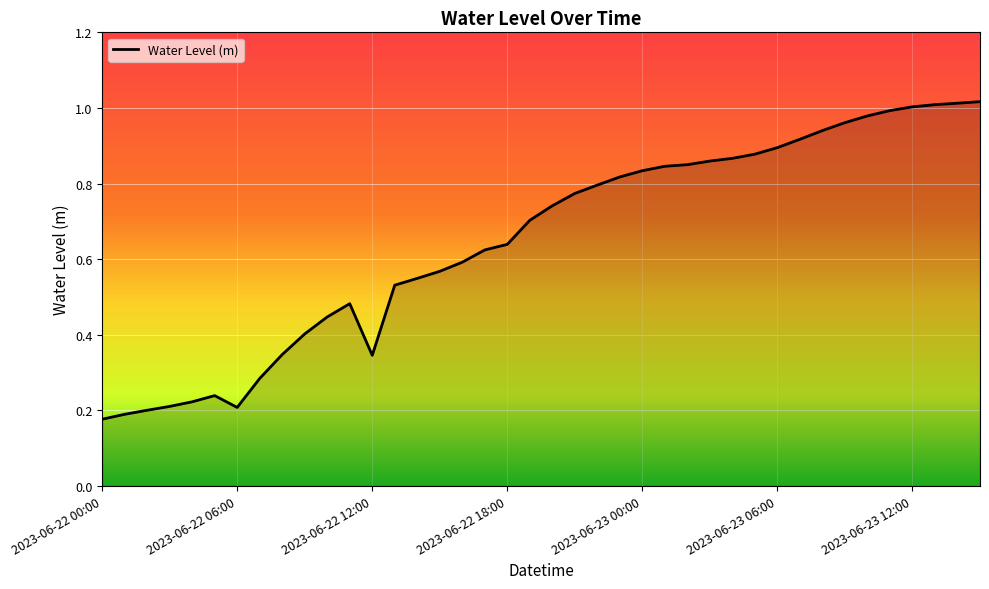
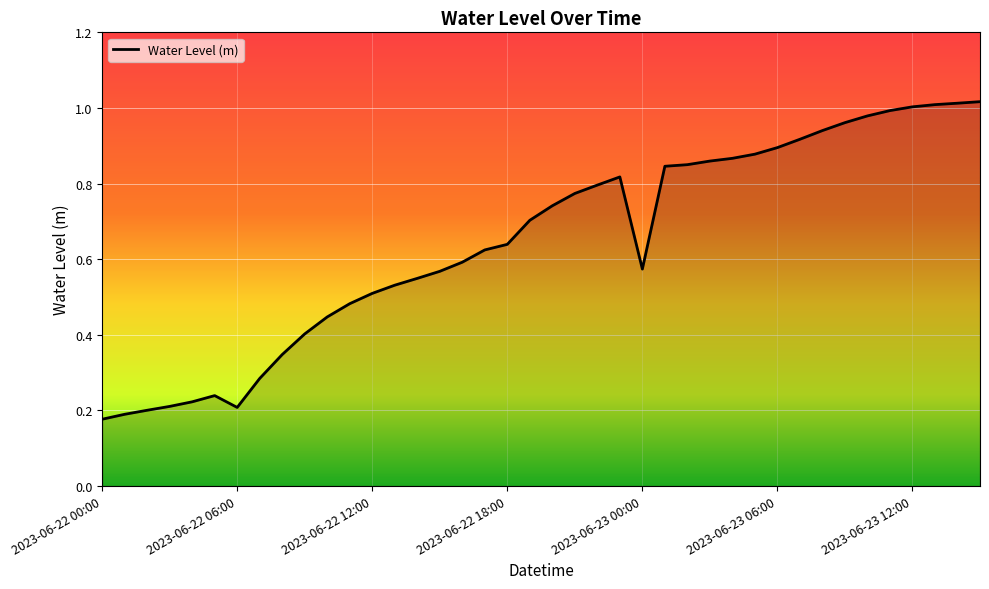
  {
    "2023-06-22 00:00": 0.18,
    "2023-06-22 06:00": 0.21,
-   "2023-06-22 12:00": 0.35,
+   "2023-06-22 12:00": 0.51,
    "2023-06-22 18:00": 0.64,
-   "2023-06-23 00:00": 0.83,
+   "2023-06-23 00:00": 0.57,
    "2023-06-23 06:00": 0.90,
    "2023-06-23 12:00": 1.00
  }
